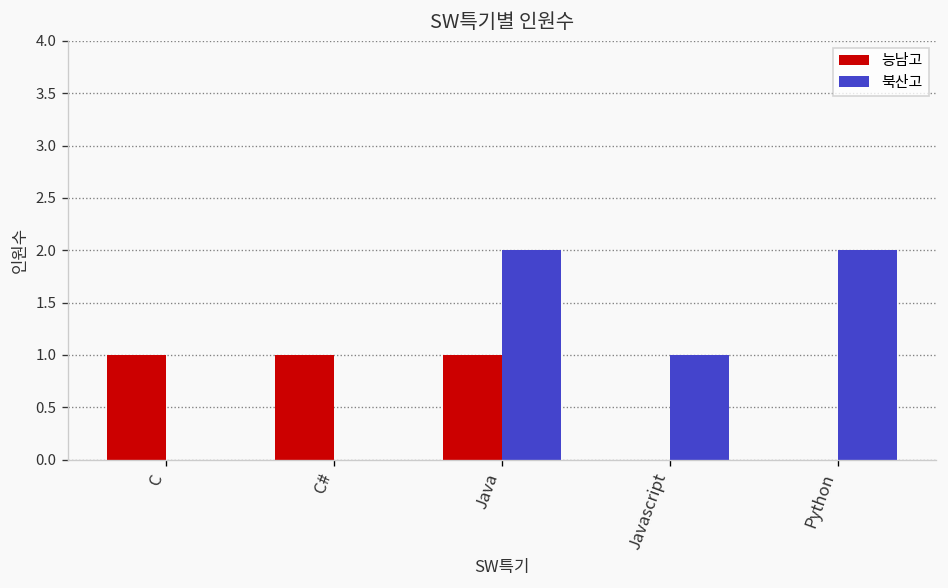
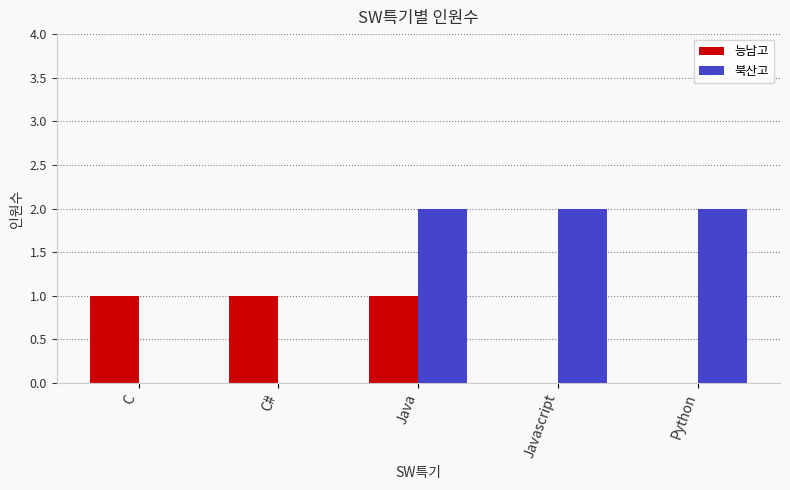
  {
    "능남고": {
      "C": 1,
      "C#": 1,
      "Java": 1,
      "Javascript": 0,
      "Python": 0
    },
    "북산고": {
      "C": 0,
      "C#": 0,
      "Java": 2,
-     "Javascript": 1,
+     "Javascript": 2,
      "Python": 2
    }
  }
